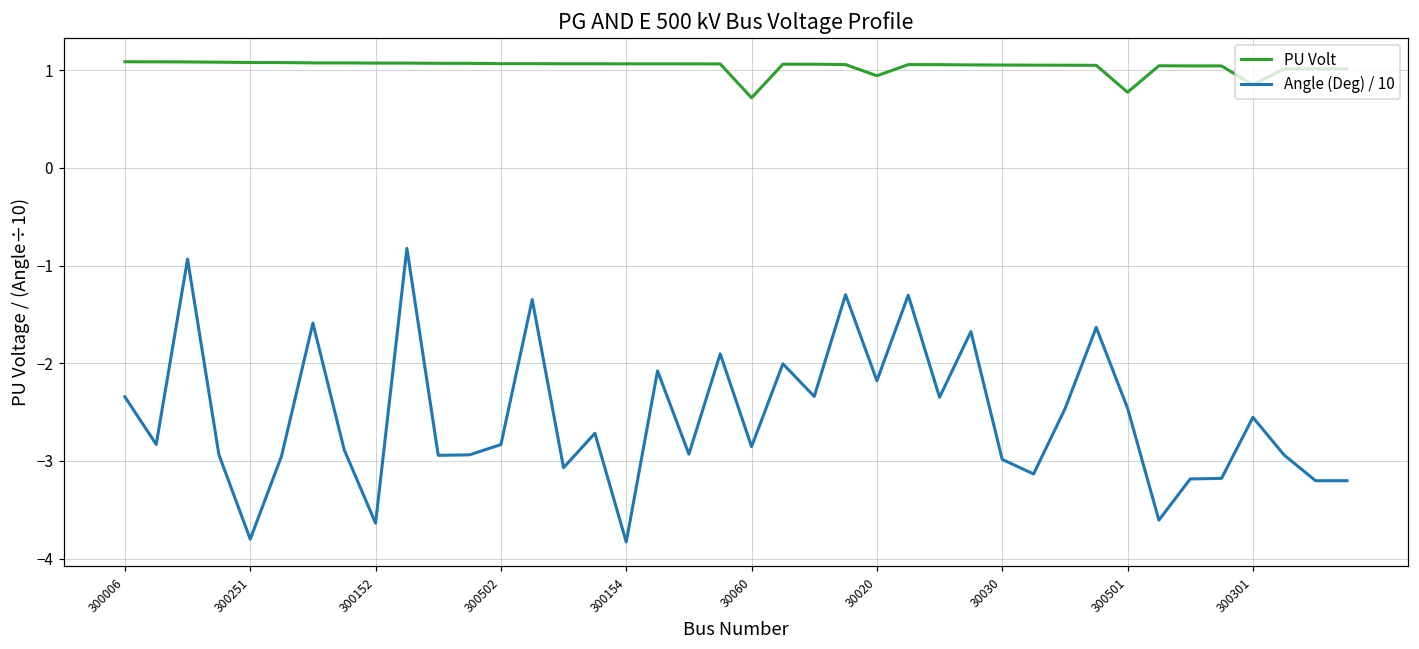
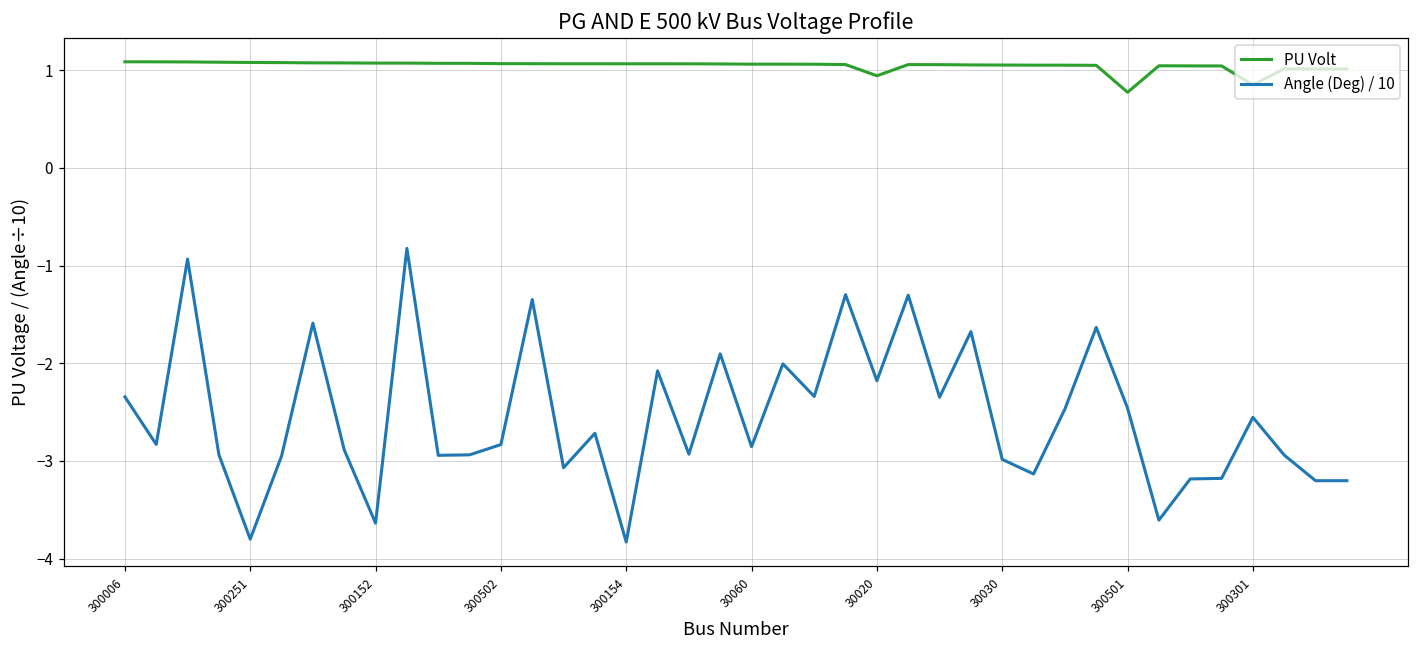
  {
    "PU Volt": {
      "300006": 1.1,
      "300251": 1.1,
      "300152": 1.1,
      "300502": 1.1,
      "300154": 1.1,
-     "30060": 0.7,
+     "30060": 1.1,
      "30020": 0.9,
      "30030": 1.1,
      "300501": 0.8
    },
    "Angle (Deg) / 10": {
      "300006": -2.3,
      "300251": -3.8,
      "300152": -3.6,
      "300502": -2.8,
      "300154": -3.8,
      "30060": -2.9,
      "30020": -2.2,
      "30030": -3.0,
      "300501": -2.5,
      "300301": -2.6
    }
  }
